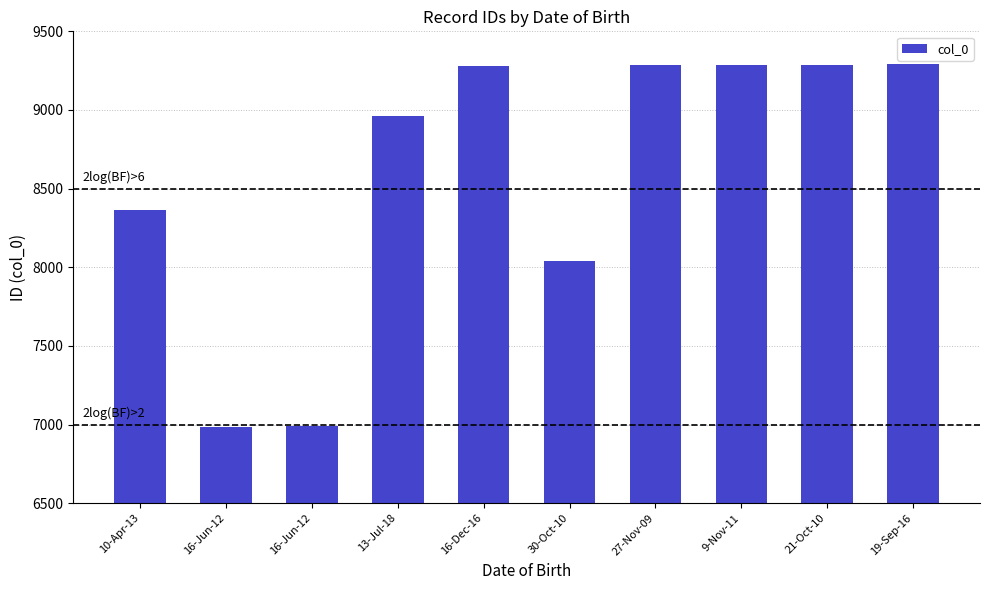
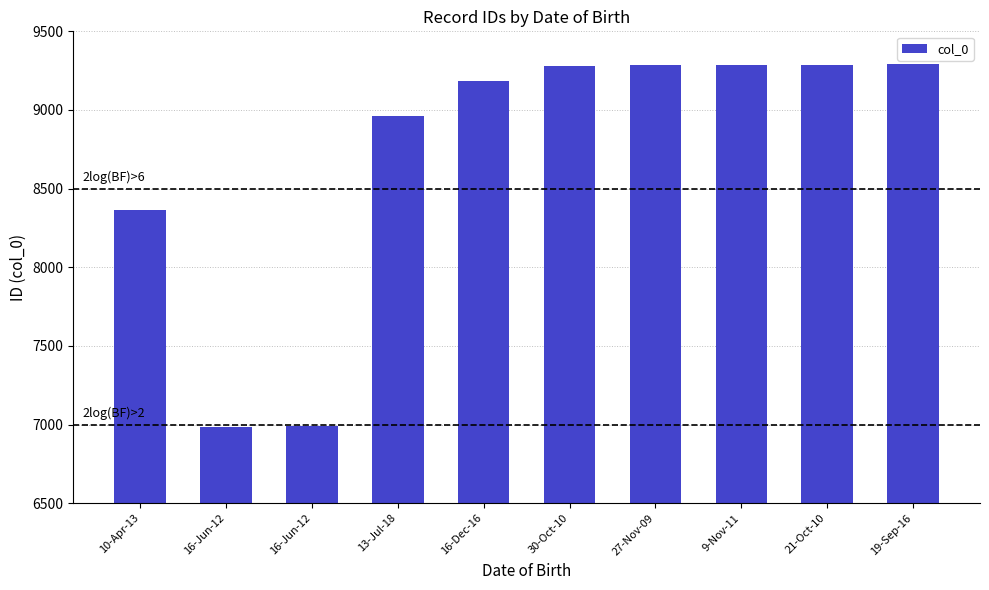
  {
    "10-Apr-13": 8370,
    "13-Jul-18": 8960,
-   "16-Dec-16": 9280,
-   "30-Oct-10": 8040,
+   "16-Dec-16": 9180,
+   "30-Oct-10": 9280,
    "27-Nov-09": 9290,
    "9-Nov-11": 9290,
    "21-Oct-10": 9290,
    "19-Sep-16": 9290
  }
